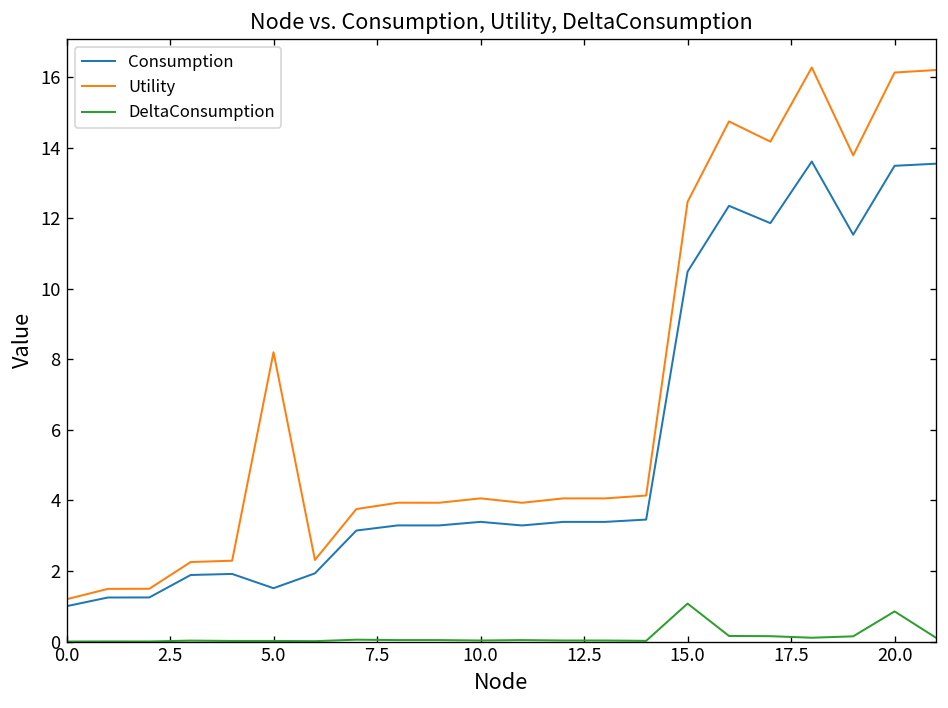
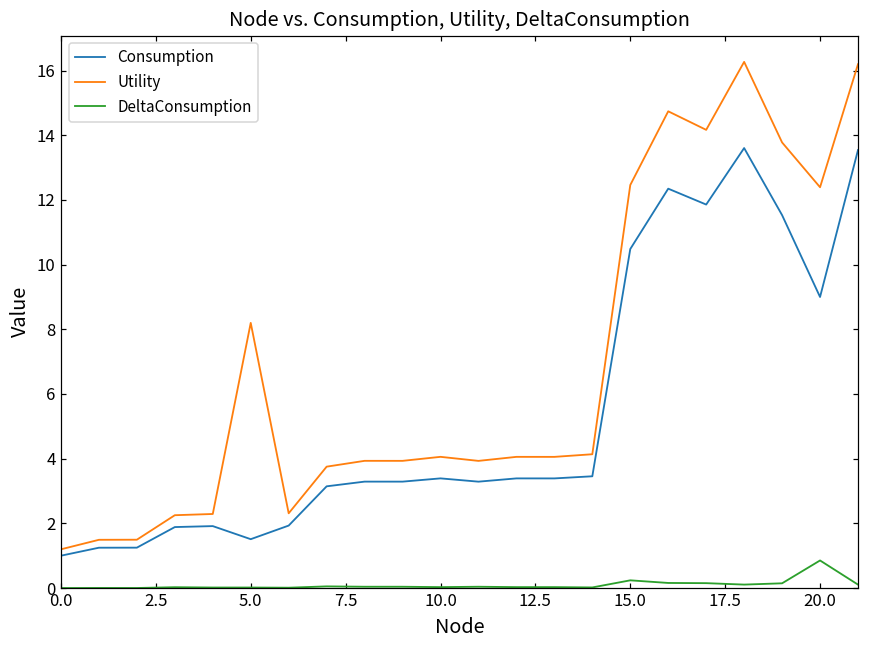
  {
    "Consumption": {
      "0.0": 1.0,
      "5.0": 1.5,
      "10.0": 3.4,
      "15.0": 10.5,
-     "20.0": 13.5
+     "20.0": 9.0
    },
    "Utility": {
      "0.0": 1.2,
      "5.0": 8.2,
      "10.0": 4.1,
      "15.0": 12.5,
-     "20.0": 16.1
+     "20.0": 12.4
    },
    "DeltaConsumption": {
      "0.0": 0.0,
      "5.0": 0.0,
      "10.0": 0.0,
-     "15.0": 1.1,
+     "15.0": 0.2,
      "20.0": 0.9
    }
  }
